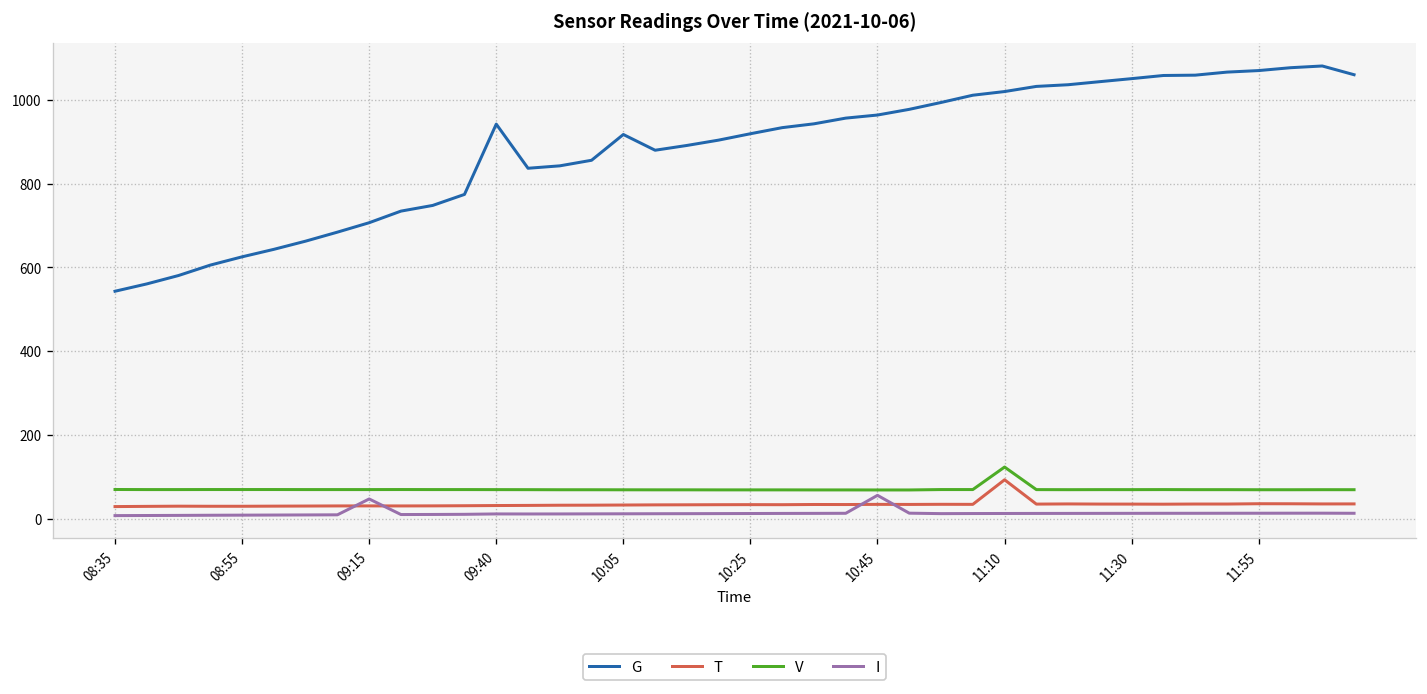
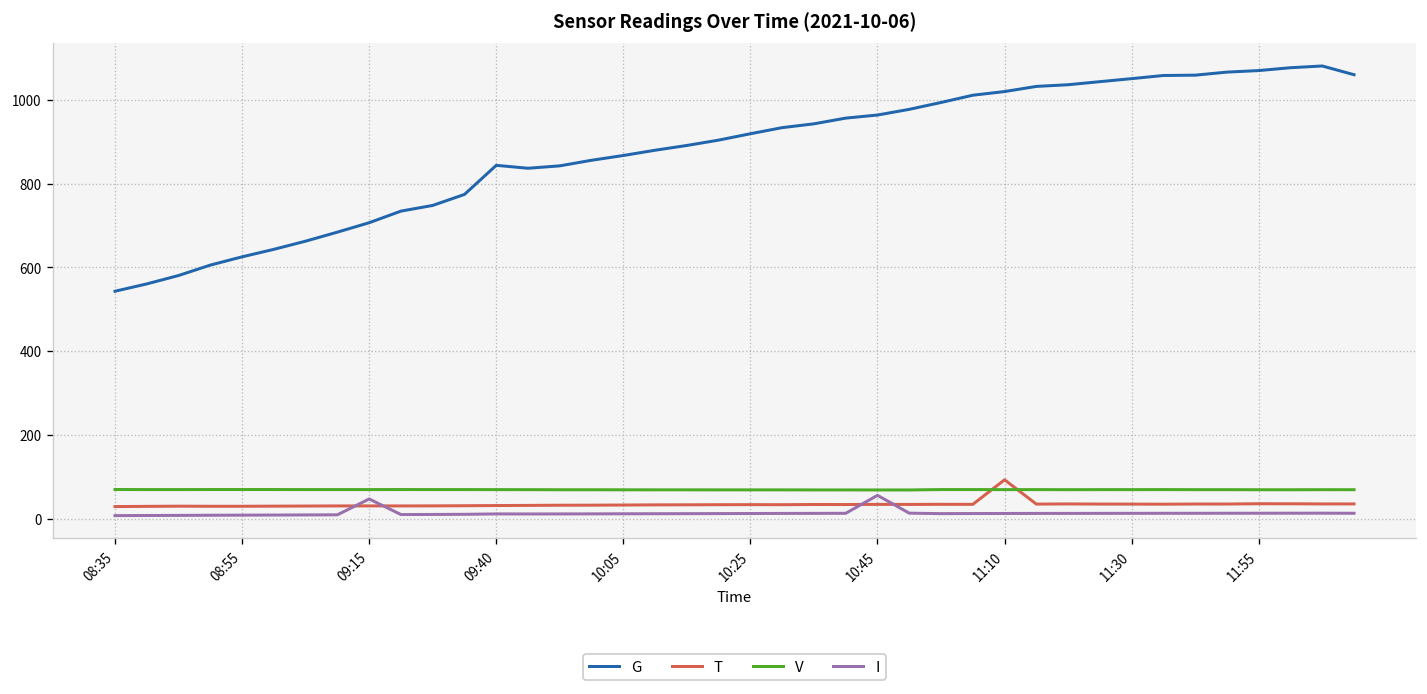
  {
    "G": {
      "08:35": 540,
      "08:55": 630,
      "09:15": 710,
-     "09:40": 940,
-     "10:05": 920,
+     "09:40": 840,
+     "10:05": 870,
      "10:25": 920,
      "10:45": 960,
      "11:10": 1020,
      "11:30": 1050,
      "11:55": 1070
    },
    "T": {
      "08:35": 30,
      "08:55": 30,
      "09:15": 30,
      "09:40": 30,
      "10:05": 30,
      "10:25": 30,
      "10:45": 30,
      "11:10": 90,
      "11:30": 30,
      "11:55": 40
    },
    "V": {
      "08:35": 70,
      "08:55": 70,
      "09:15": 70,
      "09:40": 70,
      "10:05": 70,
      "10:25": 70,
      "10:45": 70,
-     "11:10": 120,
+     "11:10": 70,
      "11:30": 70,
      "11:55": 70
    },
    "I": {
      "08:35": 10,
      "08:55": 10,
      "09:15": 50,
      "09:40": 10,
      "10:05": 10,
      "10:25": 10,
      "10:45": 60,
      "11:10": 10,
      "11:30": 10,
      "11:55": 10
    }
  }
